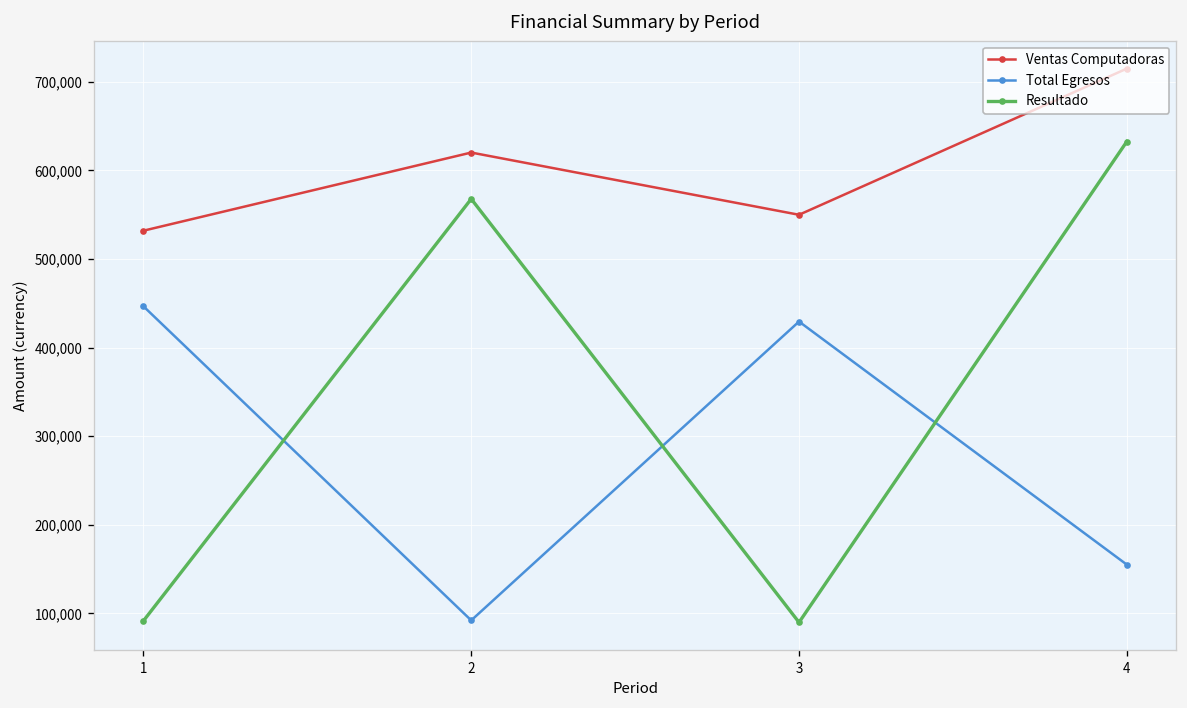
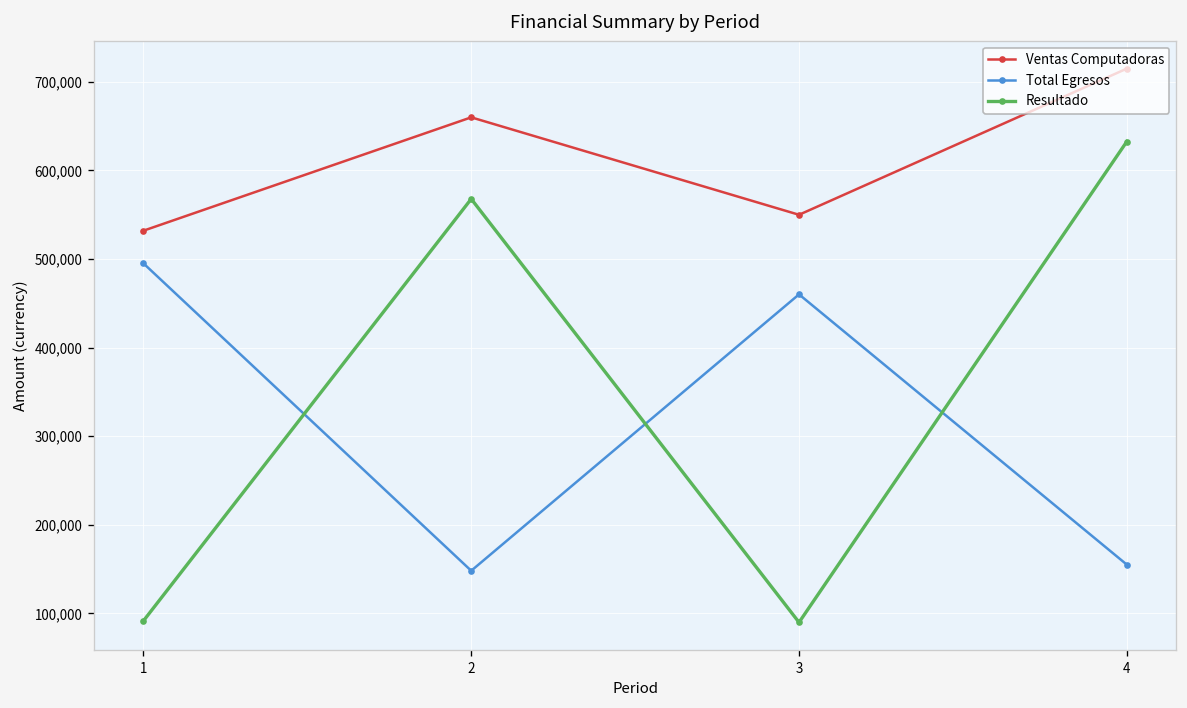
  {
    "Ventas Computadoras": {
      "1": "530,000",
-     "2": "620,000",
+     "2": "660,000",
      "3": "550,000"
    },
    "Total Egresos": {
-     "1": "450,000",
-     "2": "90,000",
-     "3": "430,000",
+     "1": "500,000",
+     "2": "150,000",
+     "3": "460,000",
      "4": "160,000"
    },
    "Resultado": {
      "1": "90,000",
      "2": "570,000",
      "3": "90,000",
      "4": "630,000"
    }
  }
